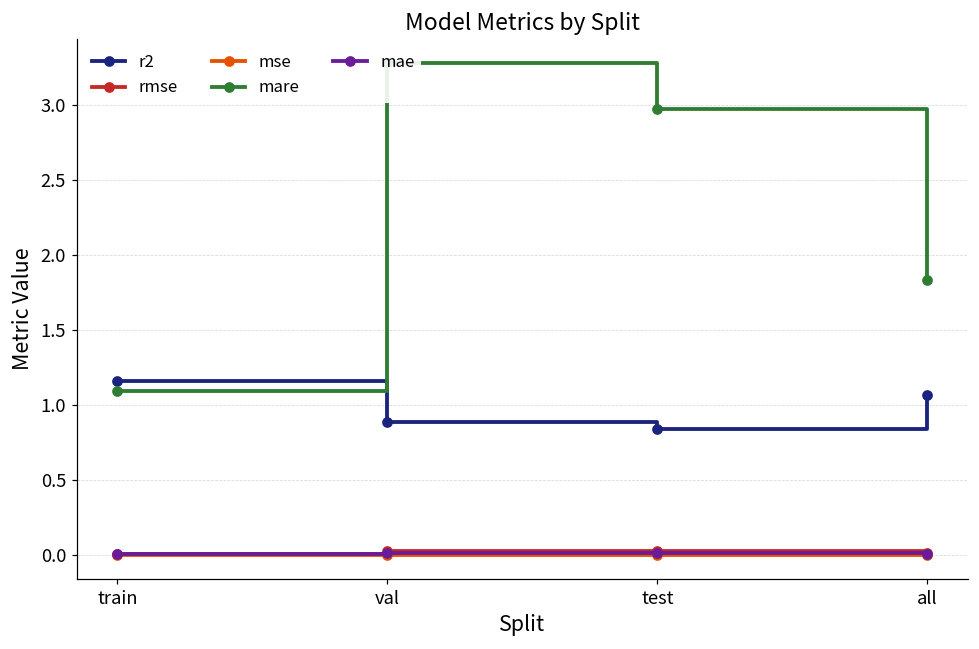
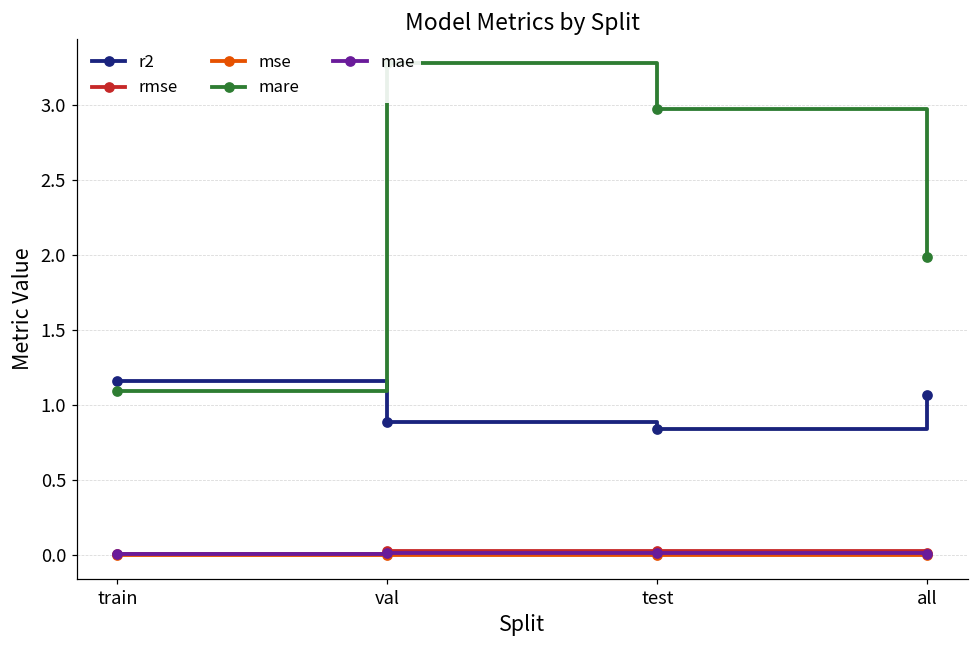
  {
    "r2": {
      "train": 1.16,
      "val": 0.88,
      "test": 0.84,
      "all": 1.07
    },
    "mare": {
      "train": 1.10,
      "test": 2.98,
-     "all": 1.83
+     "all": 1.99
    }
  }
